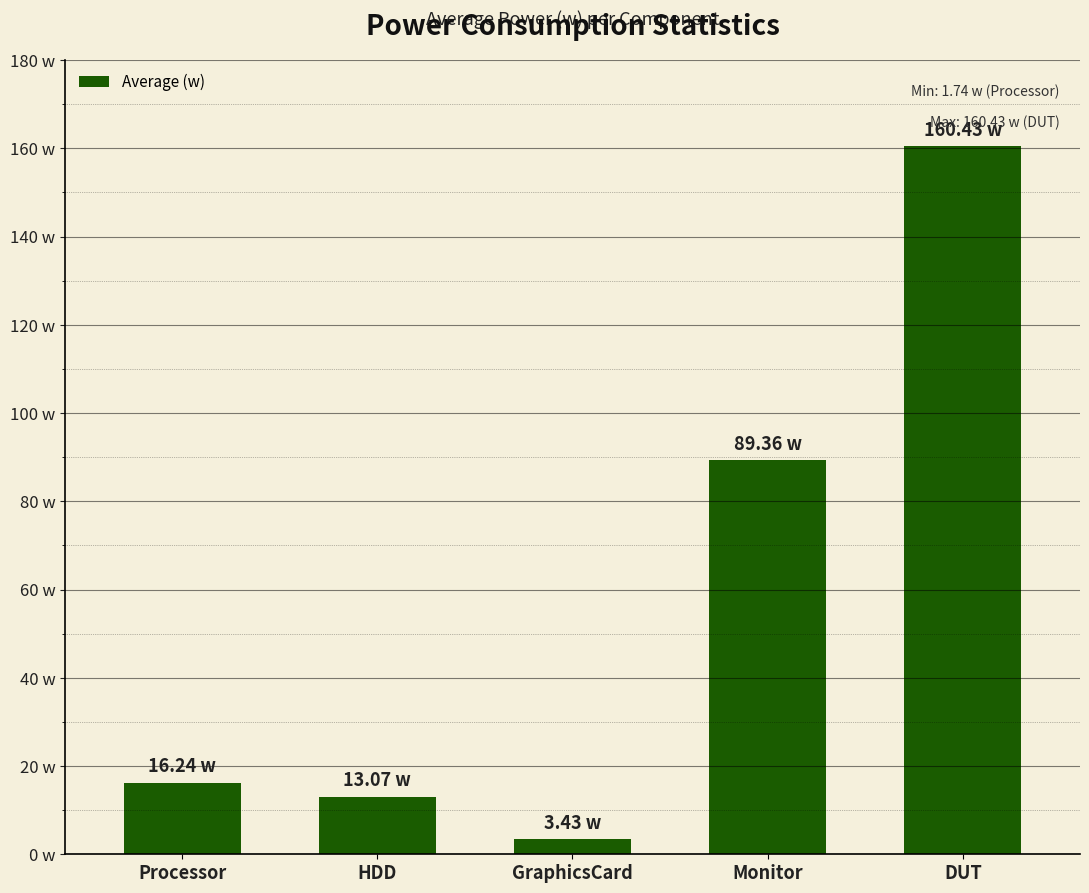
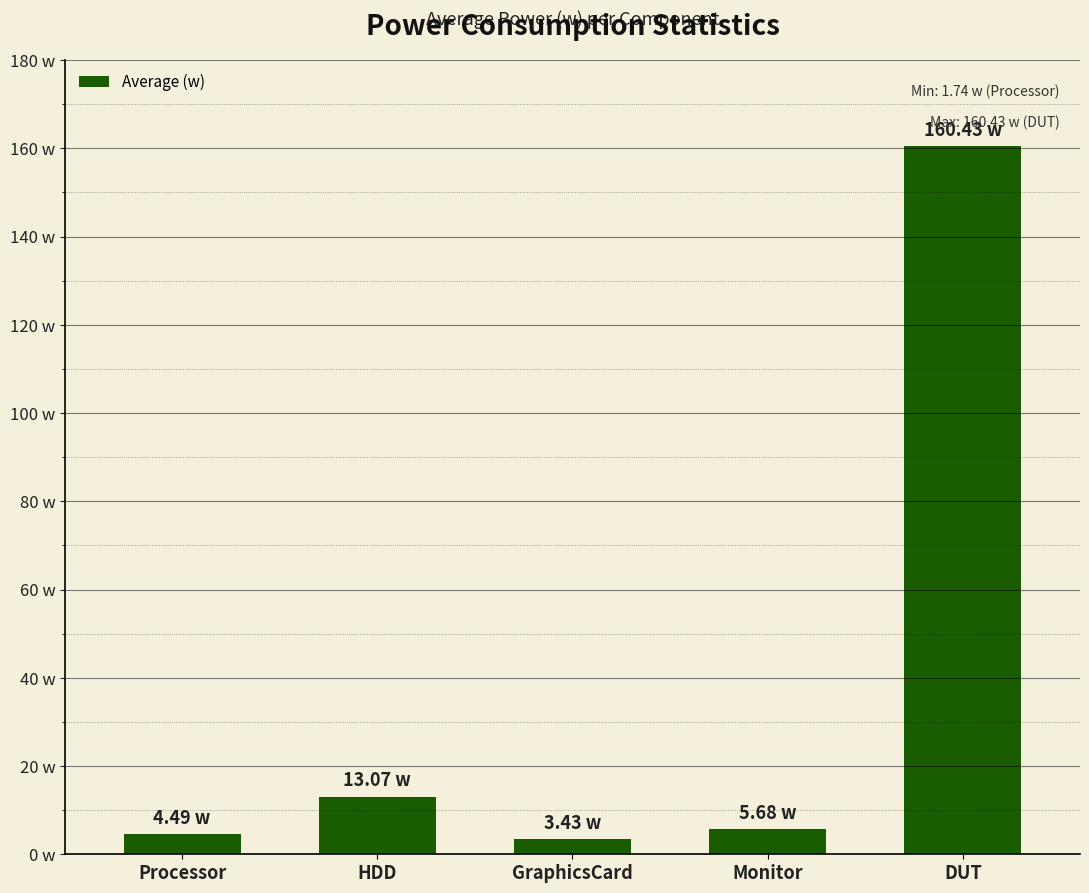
  {
-   "Processor": 16.24,
+   "Processor": 4.49,
    "HDD": 13.07,
    "GraphicsCard": 3.43,
-   "Monitor": 89.36
+   "Monitor": 5.68
  }
